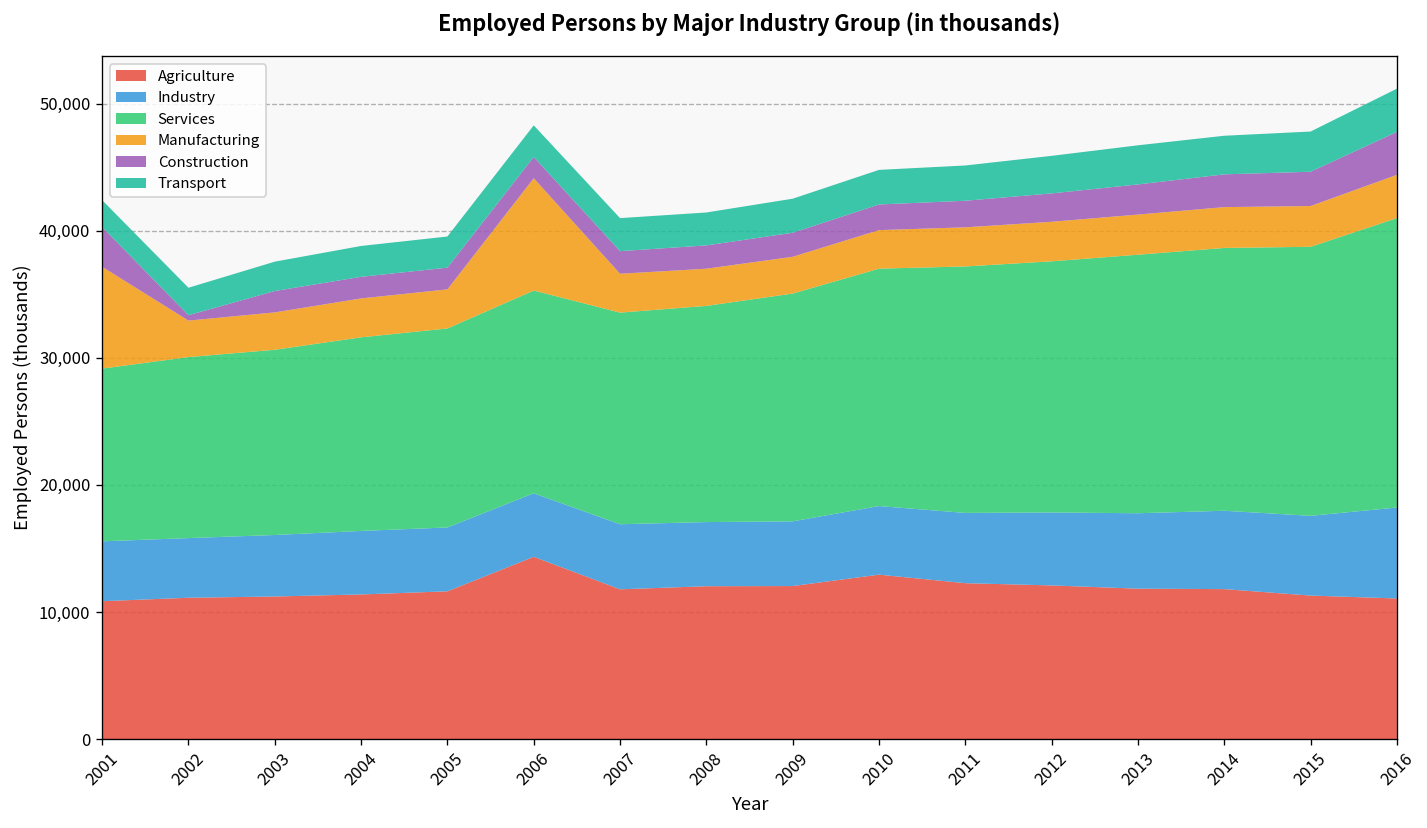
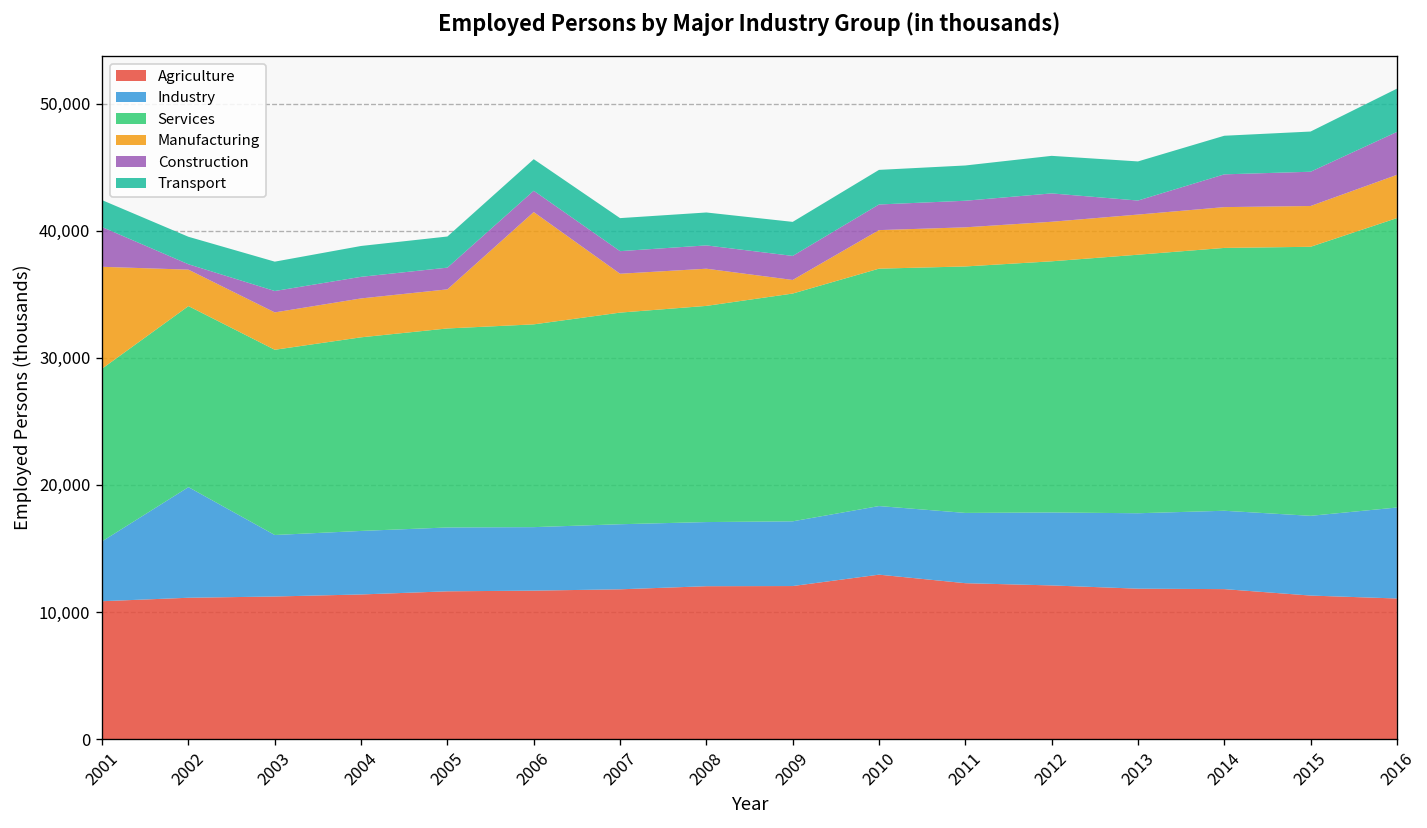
  {
    "Agriculture": {
      "2001": "10,900",
      "2002": "11,100",
      "2003": "11,200",
      "2004": "11,400",
      "2005": "11,600",
-     "2006": "14,300",
+     "2006": "11,700",
      "2007": "11,800",
      "2008": "12,000",
      "2009": "12,000",
      "2010": "12,900",
      "2011": "12,300",
      "2012": "12,100",
      "2013": "11,800",
      "2014": "11,800",
      "2015": "11,300",
      "2016": "11,100"
    },
    "Industry": {
      "2001": "4,700",
-     "2002": "4,700",
+     "2002": "8,700",
      "2003": "4,800",
      "2004": "5,000",
      "2005": "5,000",
      "2006": "5,000",
      "2007": "5,100",
      "2008": "5,000",
      "2009": "5,100",
      "2010": "5,400",
      "2011": "5,500",
      "2012": "5,700",
      "2013": "5,900",
      "2014": "6,200",
      "2015": "6,300",
      "2016": "7,200"
    },
    "Manufacturing": {
      "2001": "8,000",
      "2002": "2,900",
      "2003": "2,900",
      "2004": "3,100",
      "2005": "3,100",
      "2006": "8,800",
      "2007": "3,100",
      "2008": "2,900",
-     "2009": "2,900",
+     "2009": "1,100",
      "2010": "3,000",
      "2011": "3,100",
      "2012": "3,100",
      "2013": "3,200",
      "2014": "3,200",
      "2015": "3,200",
      "2016": "3,400"
    },
    "Construction": {
      "2001": "3,100",
      "2002": "400",
      "2003": "1,700",
      "2004": "1,700",
      "2005": "1,700",
      "2006": "1,700",
      "2007": "1,800",
      "2008": "1,800",
      "2009": "1,900",
      "2010": "2,000",
      "2011": "2,100",
      "2012": "2,200",
-     "2013": "2,400",
+     "2013": "1,100",
      "2014": "2,600",
      "2015": "2,700",
      "2016": "3,400"
    }
  }
